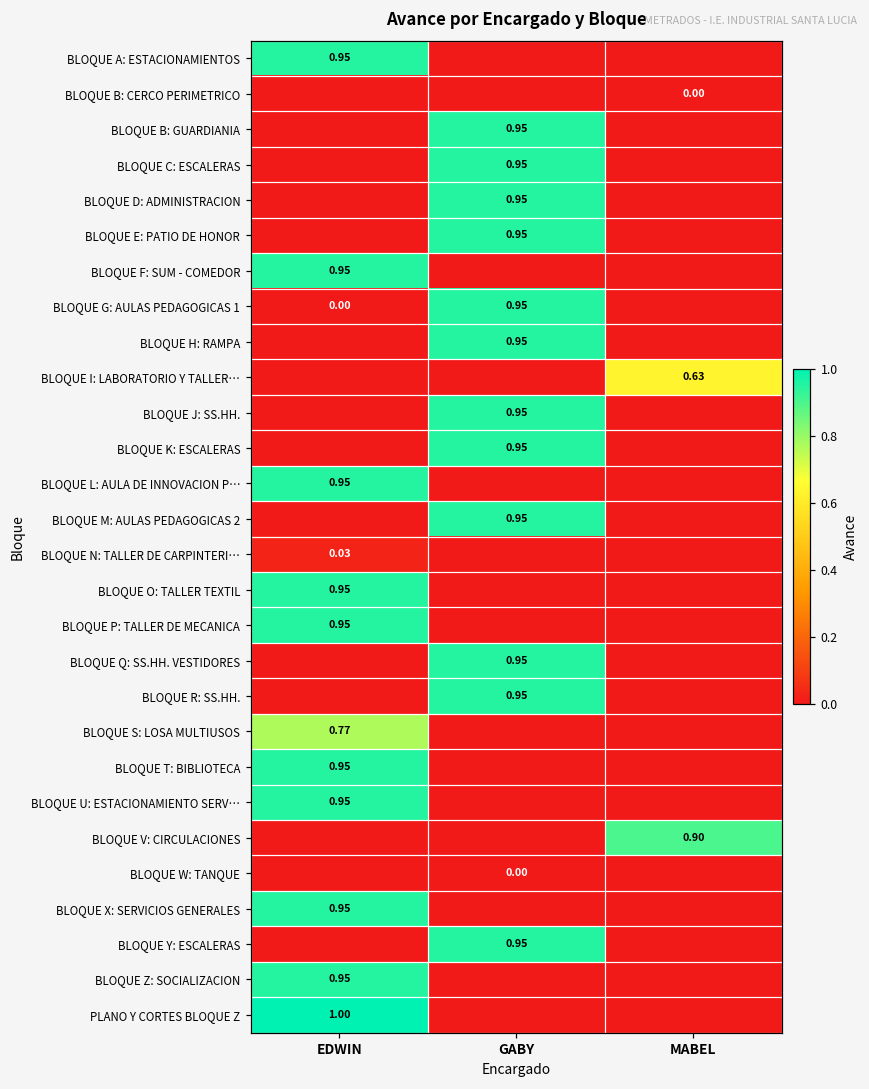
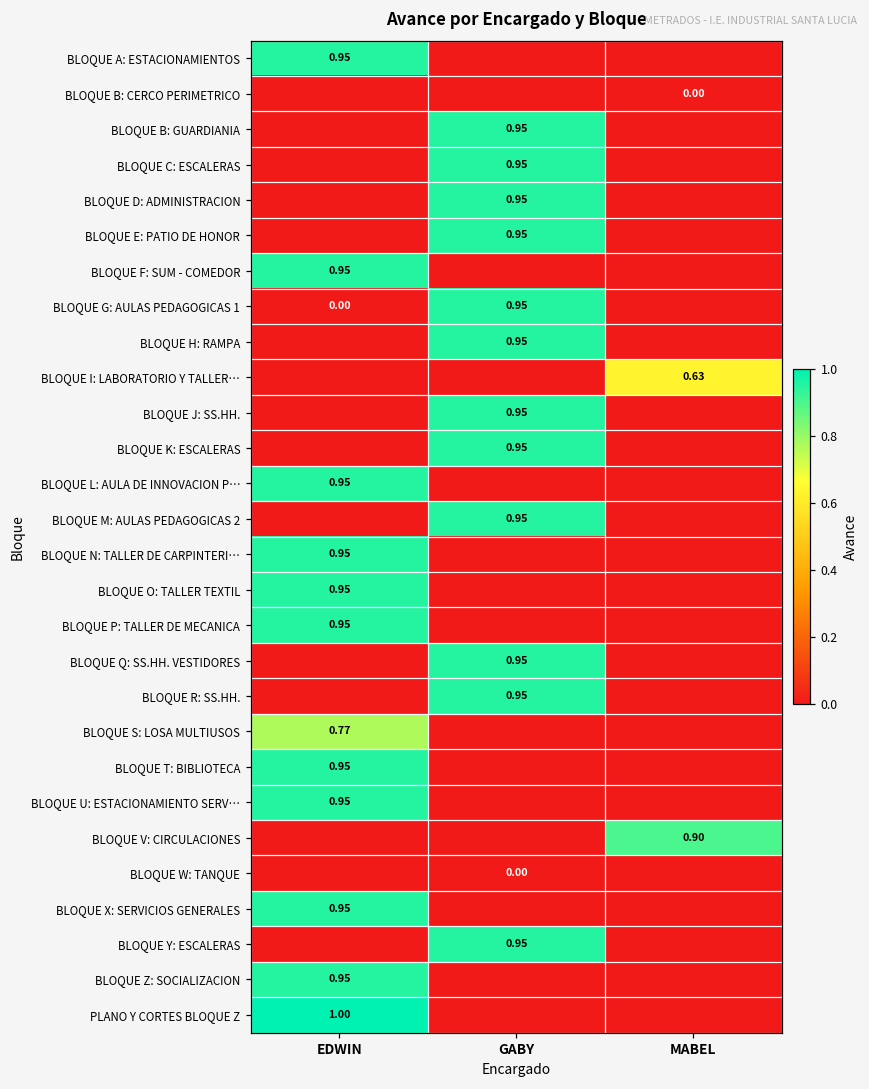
  {
    "BLOQUE A: ESTACIONAMIENTOS": {
      "EDWIN": 0.95
    },
    "BLOQUE B: CERCO PERIMETRICO": {
      "MABEL": 0.00
    },
    "BLOQUE B: GUARDIANIA": {
      "GABY": 0.95
    },
    "BLOQUE C: ESCALERAS": {
      "GABY": 0.95
    },
    "BLOQUE D: ADMINISTRACION": {
      "GABY": 0.95
    },
    "BLOQUE E: PATIO DE HONOR": {
      "GABY": 0.95
    },
    "BLOQUE F: SUM - COMEDOR": {
      "EDWIN": 0.95
    },
    "BLOQUE G: AULAS PEDAGOGICAS 1": {
      "EDWIN": 0.00,
      "GABY": 0.95
    },
    "BLOQUE H: RAMPA": {
      "GABY": 0.95
    },
    "BLOQUE I: LABORATORIO Y TALLER…": {
      "MABEL": 0.63
    },
    "BLOQUE J: SS.HH.": {
      "GABY": 0.95
    },
    "BLOQUE K: ESCALERAS": {
      "GABY": 0.95
    },
    "BLOQUE L: AULA DE INNOVACION P…": {
      "EDWIN": 0.95
    },
    "BLOQUE M: AULAS PEDAGOGICAS 2": {
      "GABY": 0.95
    },
    "BLOQUE N: TALLER DE CARPINTERI…": {
-     "EDWIN": 0.03
+     "EDWIN": 0.95
    },
    "BLOQUE O: TALLER TEXTIL": {
      "EDWIN": 0.95
    },
    "BLOQUE P: TALLER DE MECANICA": {
      "EDWIN": 0.95
    },
    "BLOQUE Q: SS.HH. VESTIDORES": {
      "GABY": 0.95
    },
    "BLOQUE R: SS.HH.": {
      "GABY": 0.95
    },
    "BLOQUE S: LOSA MULTIUSOS": {
      "EDWIN": 0.77
    },
    "BLOQUE T: BIBLIOTECA": {
      "EDWIN": 0.95
    },
    "BLOQUE U: ESTACIONAMIENTO SERV…": {
      "EDWIN": 0.95
    },
    "BLOQUE V: CIRCULACIONES": {
      "MABEL": 0.90
    },
    "BLOQUE W: TANQUE": {
      "GABY": 0.00
    },
    "BLOQUE X: SERVICIOS GENERALES": {
      "EDWIN": 0.95
    },
    "BLOQUE Y: ESCALERAS": {
      "GABY": 0.95
    },
    "BLOQUE Z: SOCIALIZACION": {
      "EDWIN": 0.95
    },
    "PLANO Y CORTES BLOQUE Z": {
      "EDWIN": 1.00
    }
  }
